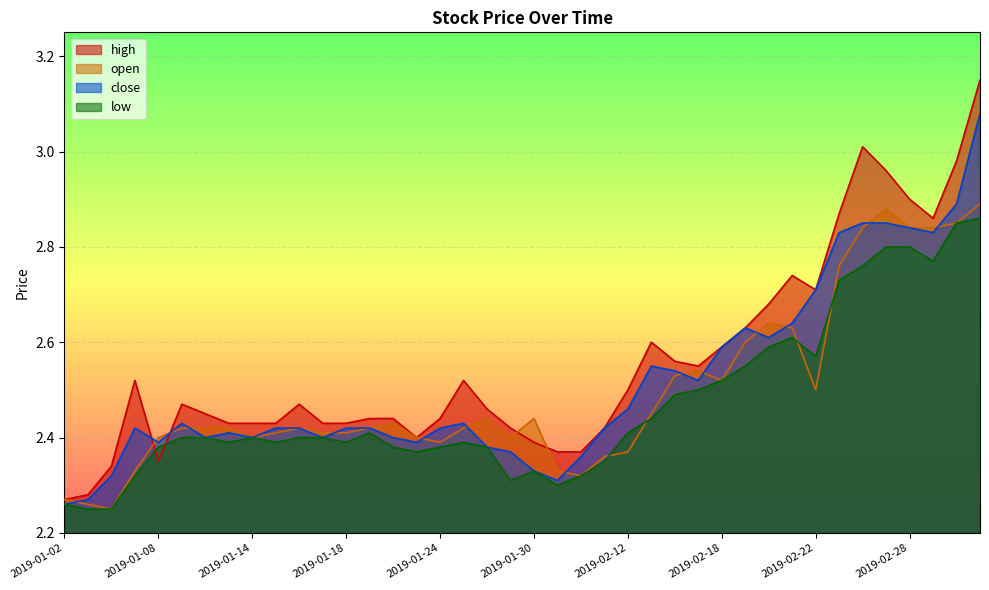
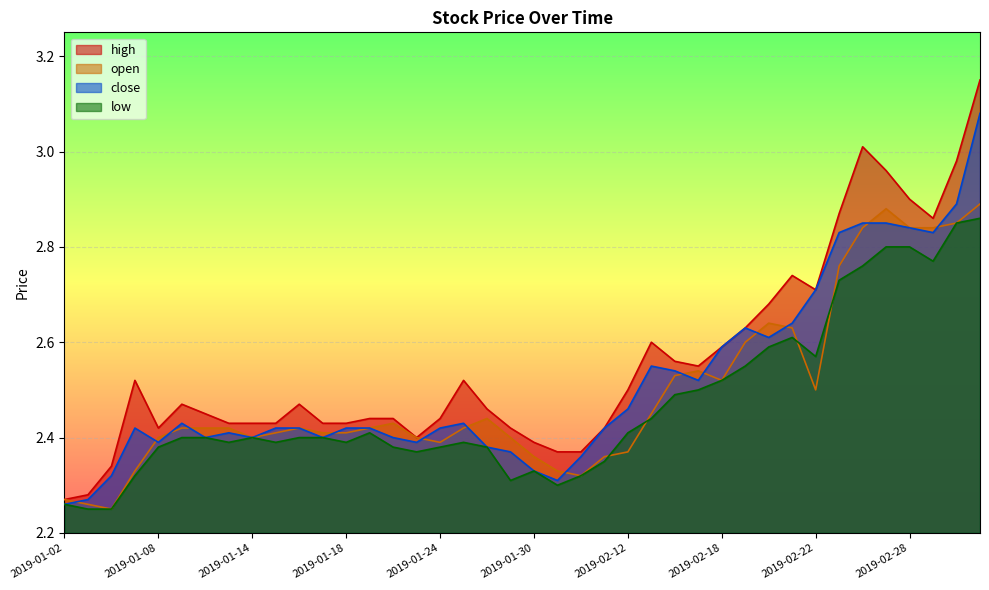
  {
    "high": {
-     "2019-01-08": 2.35,
+     "2019-01-08": 2.42,
      "2019-01-14": 2.43,
      "2019-01-18": 2.43,
      "2019-01-24": 2.44,
      "2019-01-30": 2.39,
      "2019-02-12": 2.50,
      "2019-02-28": 2.90
    },
    "open": {
      "2019-01-08": 2.40,
      "2019-01-18": 2.41,
      "2019-01-24": 2.39,
-     "2019-01-30": 2.44,
+     "2019-01-30": 2.36,
      "2019-02-12": 2.37,
      "2019-02-22": 2.50
    },
    "close": {
      "2019-01-08": 2.39,
      "2019-01-18": 2.42,
      "2019-01-24": 2.42,
      "2019-02-12": 2.46
    },
    "low": {
      "2019-01-08": 2.38,
      "2019-01-18": 2.39,
      "2019-01-24": 2.38,
      "2019-02-12": 2.41,
      "2019-02-22": 2.57,
      "2019-02-28": 2.80
    }
  }
